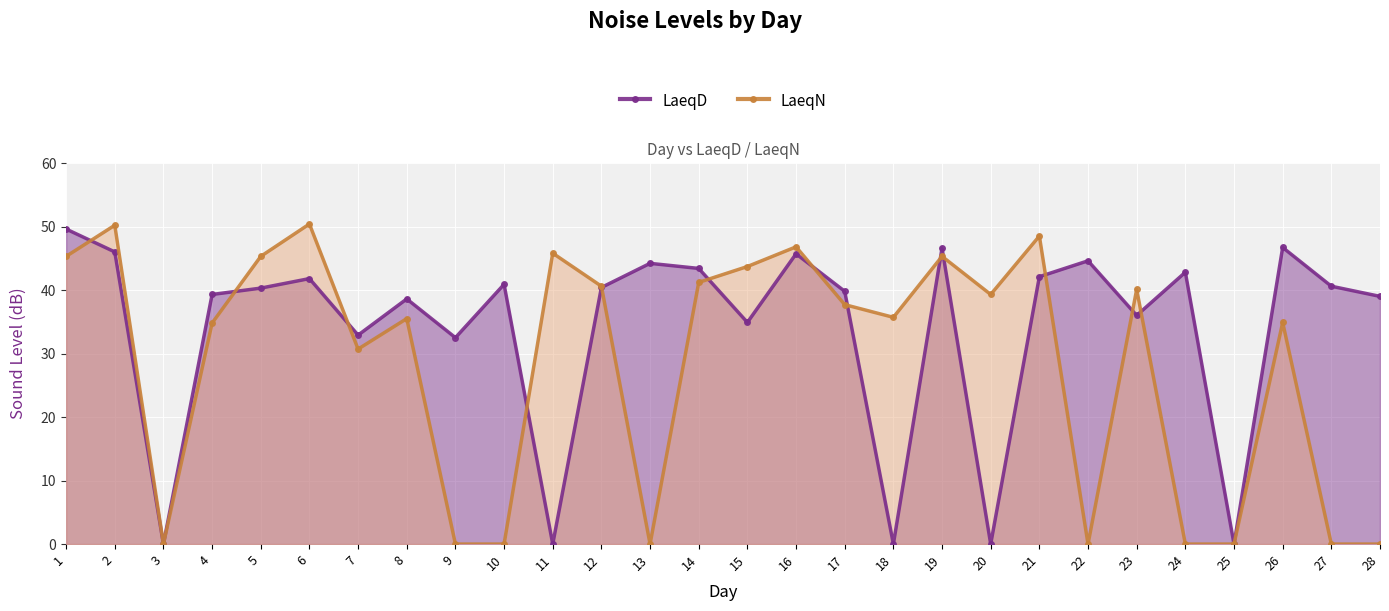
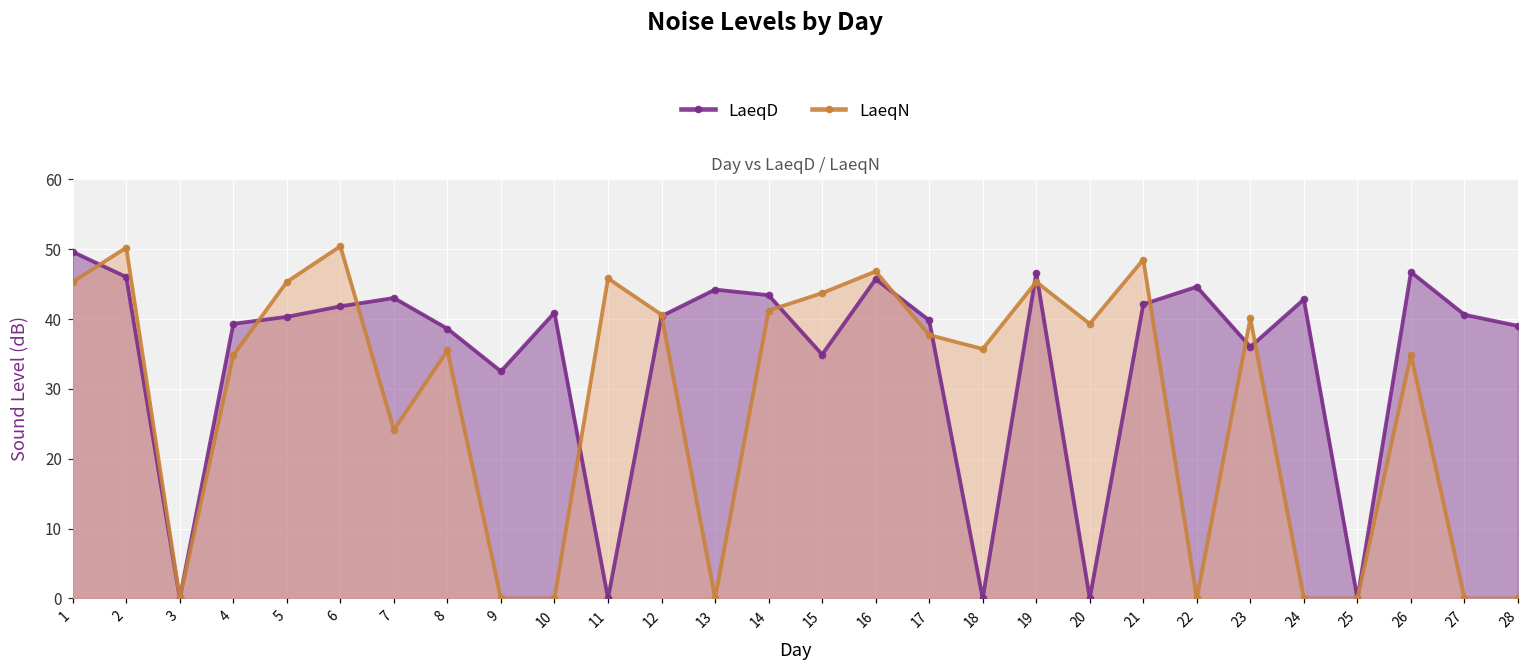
  {
    "LaeqD": {
      "1": 50,
      "2": 46,
      "4": 39,
      "5": 40,
      "6": 42,
-     "7": 33,
+     "7": 43,
      "8": 39,
      "9": 33,
      "10": 41,
      "11": 0,
      "13": 44,
      "14": 43,
      "15": 35,
      "16": 46,
      "17": 40,
      "18": 0,
      "19": 47,
      "20": 0,
      "21": 42,
      "22": 45,
      "23": 36,
      "24": 43,
      "26": 47,
      "27": 41,
      "28": 39
    },
    "LaeqN": {
      "1": 45,
      "2": 50,
      "4": 35,
      "5": 45,
      "6": 50,
-     "7": 31,
+     "7": 24,
      "8": 36,
      "9": 0,
      "10": 0,
      "11": 46,
      "13": 0,
      "14": 41,
      "15": 44,
      "16": 47,
      "17": 38,
      "18": 36,
      "19": 45,
      "20": 39,
      "21": 49,
      "22": 0,
      "23": 40,
      "24": 0,
      "26": 35,
      "27": 0,
      "28": 0
    }
  }
